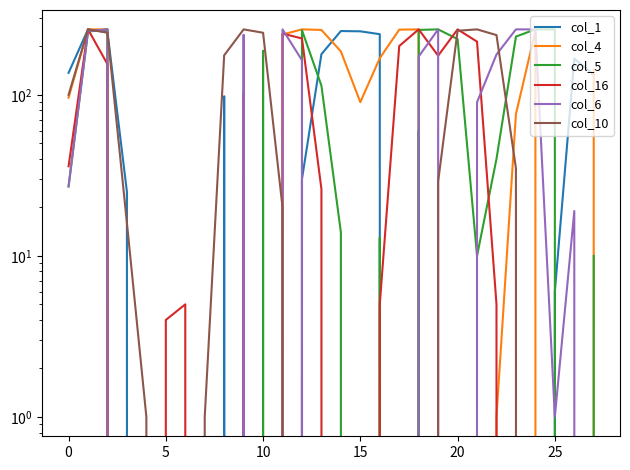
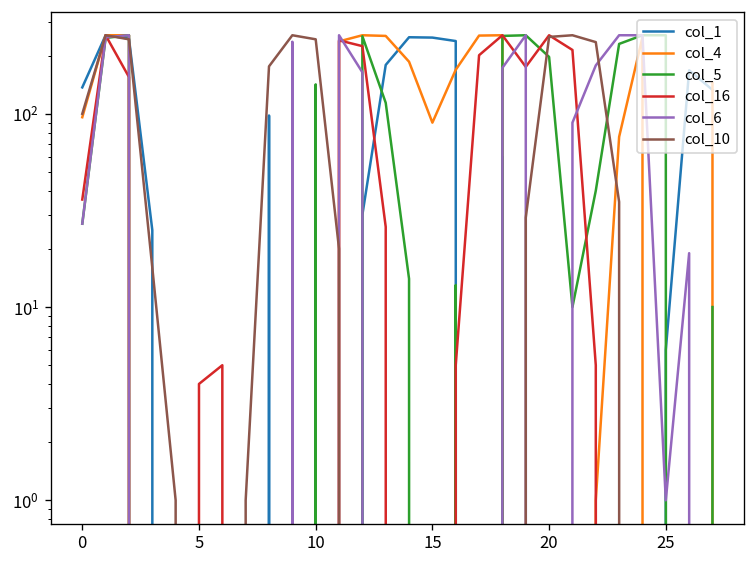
  {
    "col_1": {
      "0": 140,
      "15": 250,
      "25": 6
    },
    "col_4": {
      "0": 100,
      "15": 90
    },
    "col_5": {
-     "10": 190,
-     "20": 220
+     "10": 140,
+     "20": 200
    },
    "col_16": {
      "0": 36,
      "5": 4
    },
    "col_6": {
      "25": 1
    },
    "col_10": {
      "0": 100,
      "10": 240
    }
  }
